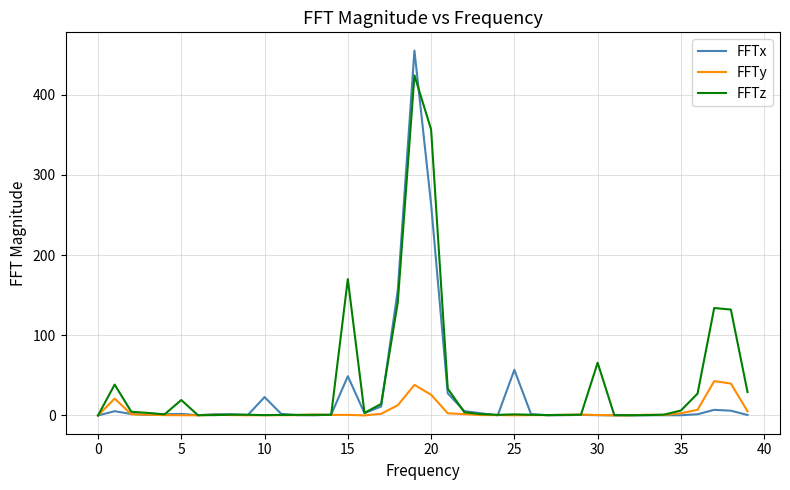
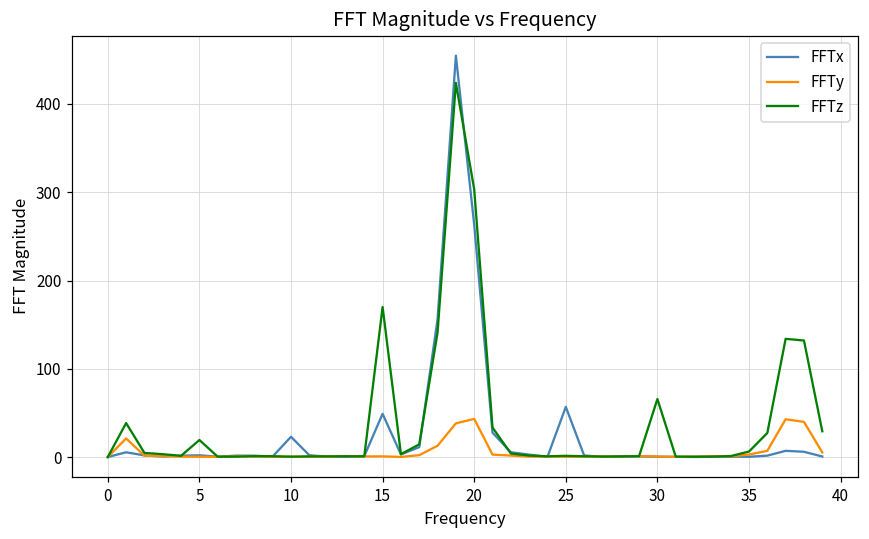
  {
    "FFTx": {
      "10": 20,
      "15": 50,
      "20": 260,
      "25": 60
    },
    "FFTy": {
      "15": 0,
-     "20": 30
+     "20": 40
    },
    "FFTz": {
      "5": 20,
      "15": 170,
-     "20": 360,
+     "20": 300,
      "30": 70,
      "35": 10
    }
  }
